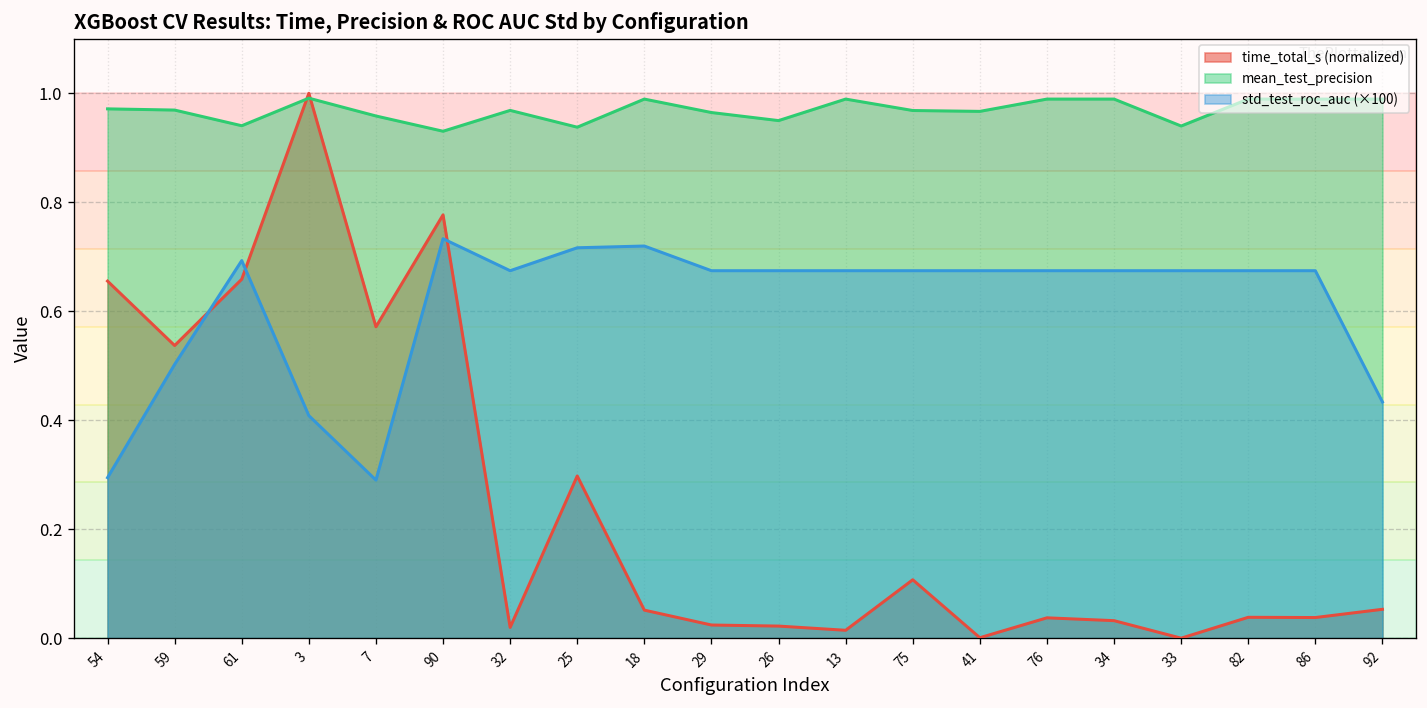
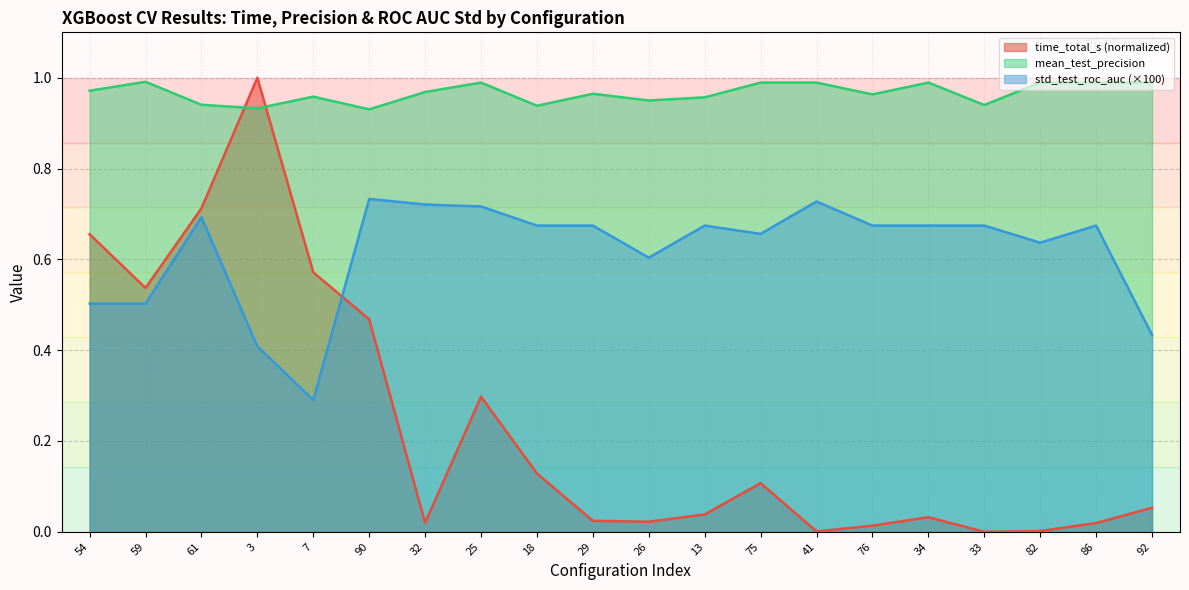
  {
    "time_total_s (normalized)": {
      "54": 0.66,
      "59": 0.54,
-     "61": 0.66,
+     "61": 0.71,
      "3": 1.00,
      "7": 0.57,
-     "90": 0.78,
+     "90": 0.47,
      "32": 0.02,
      "25": 0.30,
-     "18": 0.05,
+     "18": 0.13,
      "29": 0.02,
      "26": 0.02,
-     "13": 0.01,
+     "13": 0.04,
      "75": 0.11,
      "41": 0.00,
-     "76": 0.04,
+     "76": 0.01,
      "34": 0.03,
      "33": 0.00,
-     "82": 0.04,
-     "86": 0.04,
+     "82": 0.00,
+     "86": 0.02,
      "92": 0.05
    },
    "mean_test_precision": {
      "54": 0.97,
-     "59": 0.97,
+     "59": 0.99,
      "61": 0.94,
-     "3": 0.99,
+     "3": 0.93,
      "7": 0.96,
      "90": 0.93,
      "32": 0.97,
-     "25": 0.94,
-     "18": 0.99,
+     "25": 0.99,
+     "18": 0.94,
      "29": 0.96,
      "26": 0.95,
-     "13": 0.99,
-     "75": 0.97,
-     "41": 0.97,
-     "76": 0.99,
+     "13": 0.96,
+     "75": 0.99,
+     "41": 0.99,
+     "76": 0.96,
      "34": 0.99,
      "33": 0.94
    },
    "std_test_roc_auc (×100)": {
-     "54": 0.29,
+     "54": 0.50,
      "59": 0.50,
      "61": 0.69,
      "3": 0.41,
      "7": 0.29,
      "90": 0.73,
-     "32": 0.67,
+     "32": 0.72,
      "25": 0.72,
-     "18": 0.72,
+     "18": 0.67,
      "29": 0.67,
-     "26": 0.67,
+     "26": 0.60,
      "13": 0.67,
-     "75": 0.67,
-     "41": 0.67,
+     "75": 0.66,
+     "41": 0.73,
      "76": 0.67,
      "34": 0.67,
      "33": 0.67,
-     "82": 0.67,
+     "82": 0.64,
      "86": 0.67,
      "92": 0.43
    }
  }
